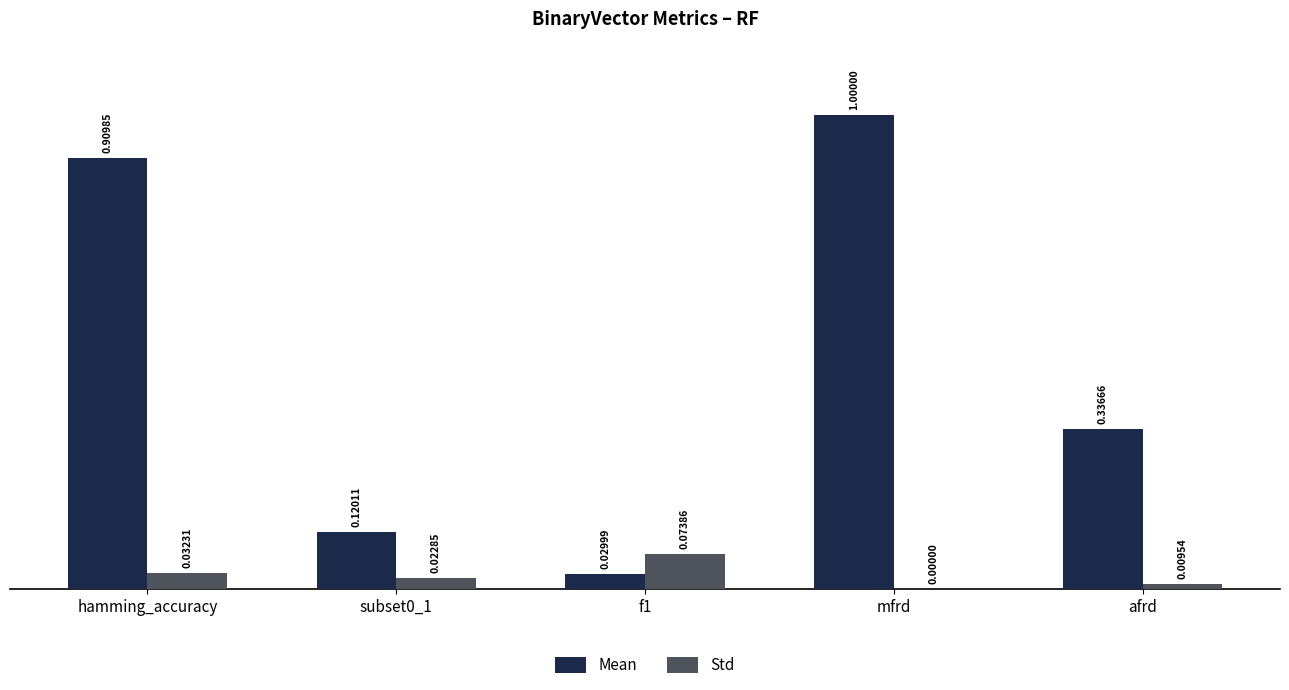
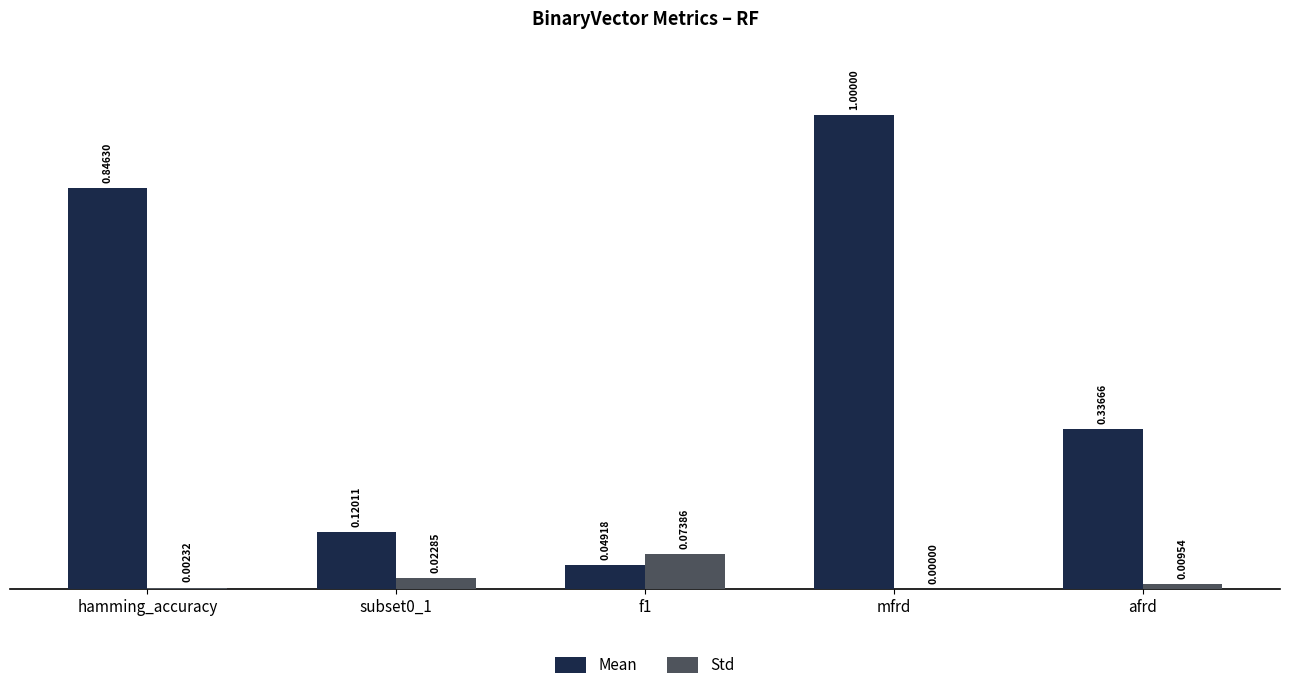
  {
    "Mean": {
-     "hamming_accuracy": 0.90985,
+     "hamming_accuracy": 0.84630,
      "subset0_1": 0.12011,
-     "f1": 0.02999,
+     "f1": 0.04918,
      "mfrd": 1.00000,
      "afrd": 0.33666
    },
    "Std": {
-     "hamming_accuracy": 0.03231,
+     "hamming_accuracy": 0.00232,
      "subset0_1": 0.02285,
      "f1": 0.07386,
      "mfrd": 0.00000,
      "afrd": 0.00954
    }
  }
